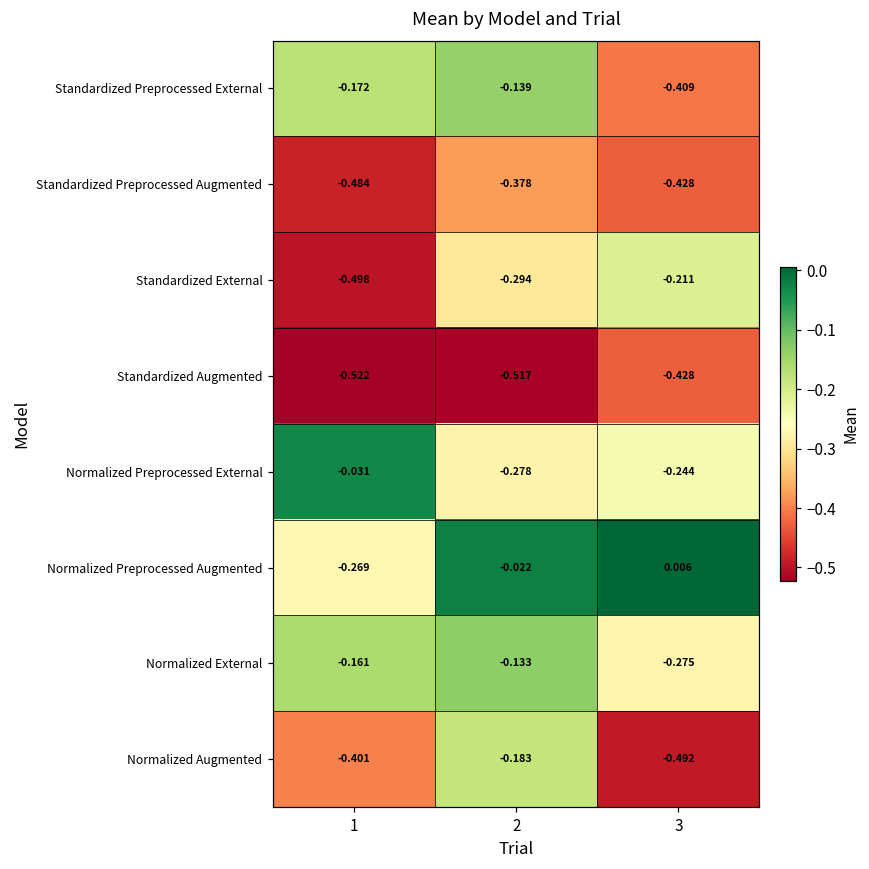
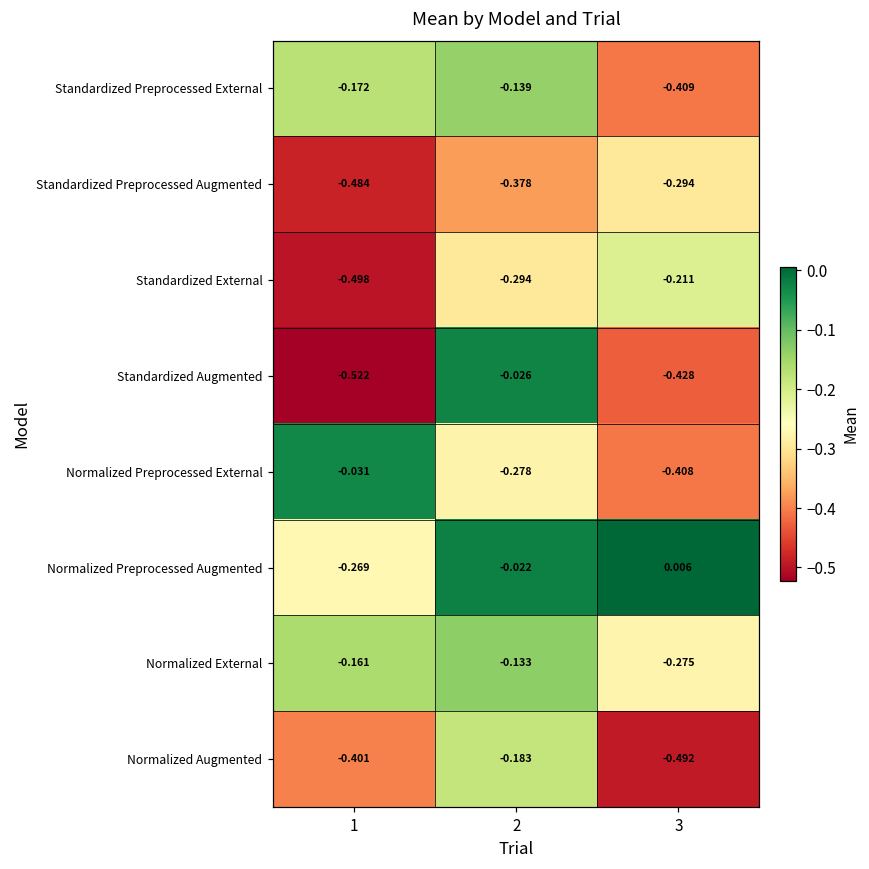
  {
    "Standardized Preprocessed External": {
      "1": -0.172,
      "2": -0.139,
      "3": -0.409
    },
    "Standardized Preprocessed Augmented": {
      "1": -0.484,
      "2": -0.378,
-     "3": -0.428
+     "3": -0.294
    },
    "Standardized External": {
      "1": -0.498,
      "2": -0.294,
      "3": -0.211
    },
    "Standardized Augmented": {
      "1": -0.522,
-     "2": -0.517,
+     "2": -0.026,
      "3": -0.428
    },
    "Normalized Preprocessed External": {
      "1": -0.031,
      "2": -0.278,
-     "3": -0.244
+     "3": -0.408
    },
    "Normalized Preprocessed Augmented": {
      "1": -0.269,
      "2": -0.022,
      "3": 0.006
    },
    "Normalized External": {
      "1": -0.161,
      "2": -0.133,
      "3": -0.275
    },
    "Normalized Augmented": {
      "1": -0.401,
      "2": -0.183,
      "3": -0.492
    }
  }
